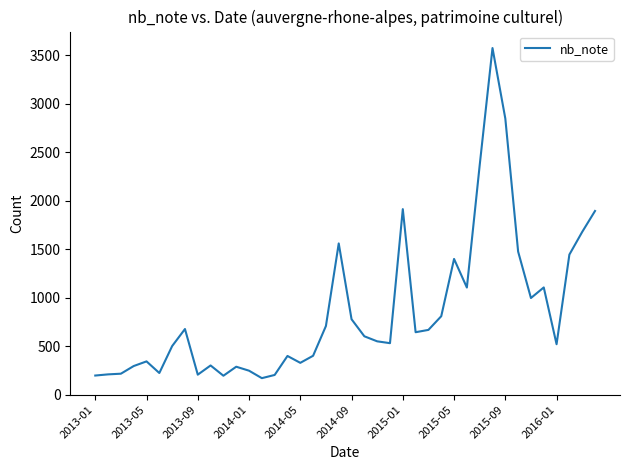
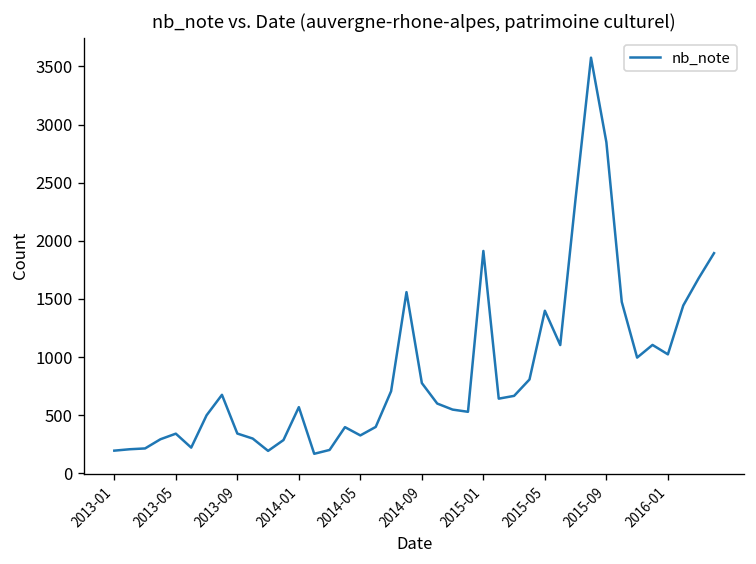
  {
    "2013-01": 200,
    "2013-05": 300,
-   "2013-09": 200,
-   "2014-01": 200,
+   "2013-09": 300,
+   "2014-01": 600,
    "2014-05": 300,
    "2014-09": 800,
    "2015-01": 1900,
    "2015-05": 1400,
    "2015-09": 2800,
-   "2016-01": 500
+   "2016-01": 1000
  }
